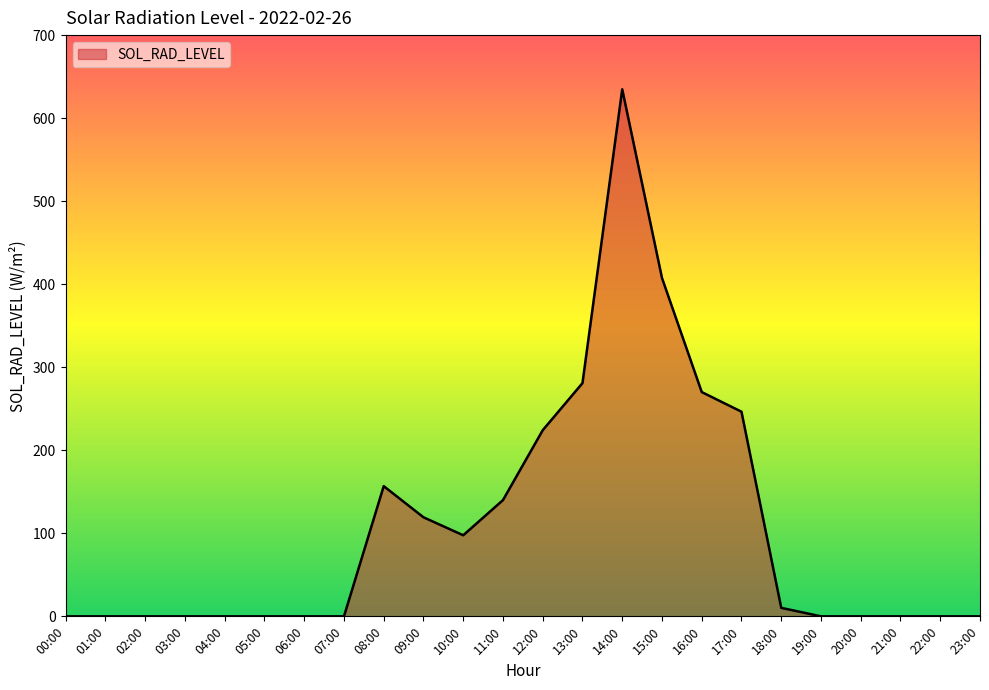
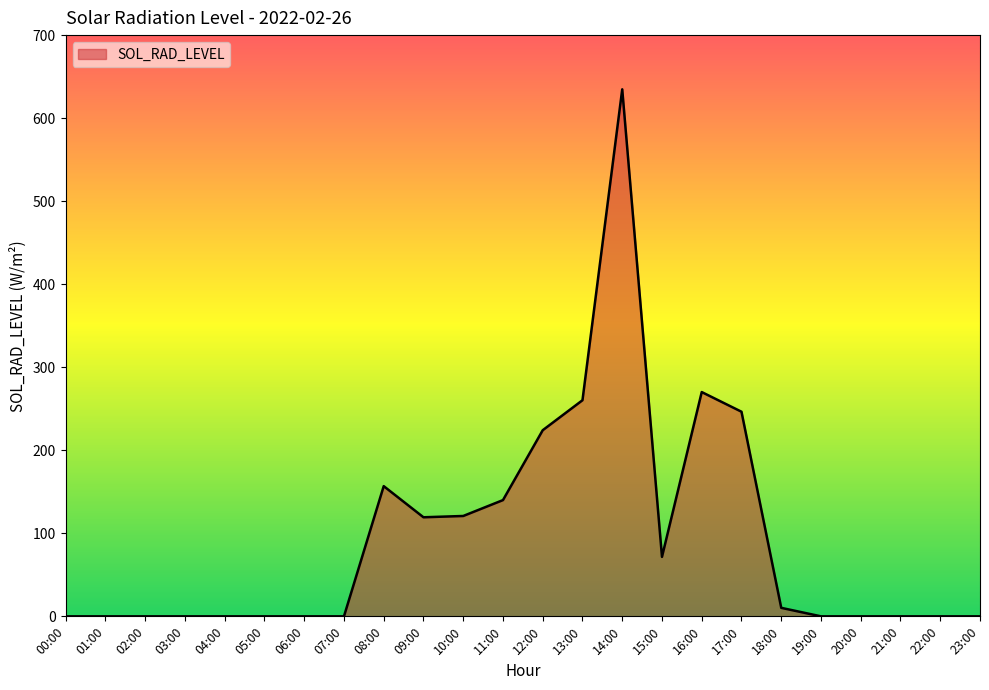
  {
    "00:00": 0,
    "01:00": 0,
    "02:00": 0,
    "03:00": 0,
    "04:00": 0,
    "05:00": 0,
    "06:00": 0,
    "07:00": 0,
    "08:00": 160,
    "09:00": 120,
-   "10:00": 100,
+   "10:00": 120,
    "11:00": 140,
    "12:00": 220,
-   "13:00": 280,
+   "13:00": 260,
    "14:00": 630,
-   "15:00": 410,
+   "15:00": 70,
    "16:00": 270,
    "17:00": 250,
    "18:00": 10,
    "19:00": 0,
    "20:00": 0,
    "21:00": 0,
    "22:00": 0,
    "23:00": 0
  }
